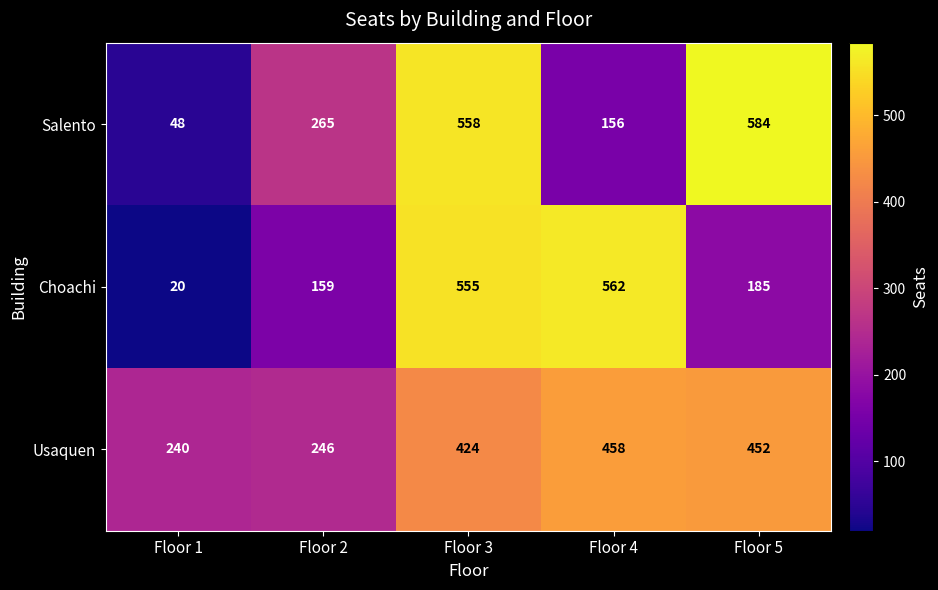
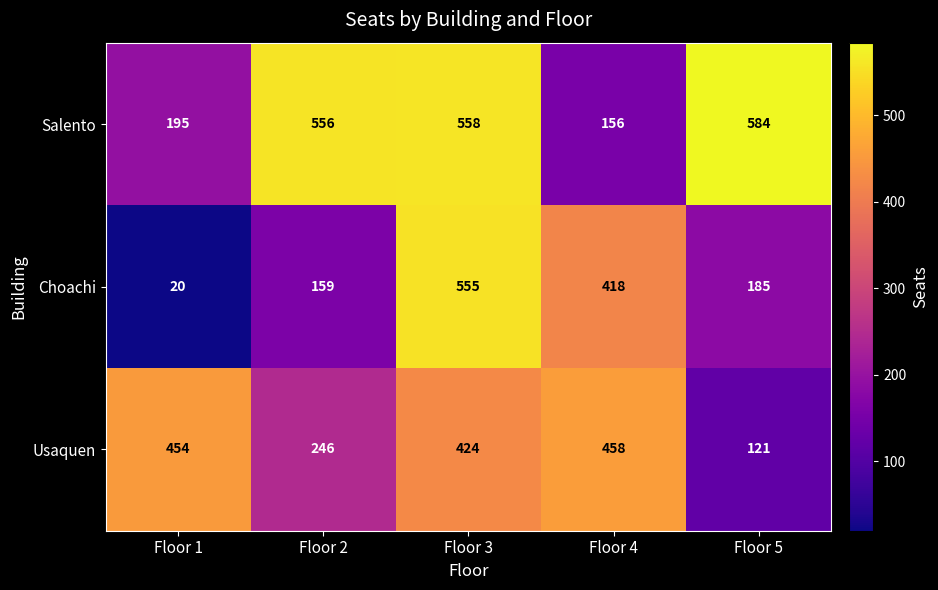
  {
    "Salento": {
-     "Floor 1": 48,
-     "Floor 2": 265,
+     "Floor 1": 195,
+     "Floor 2": 556,
      "Floor 3": 558,
      "Floor 4": 156,
      "Floor 5": 584
    },
    "Choachi": {
      "Floor 1": 20,
      "Floor 2": 159,
      "Floor 3": 555,
-     "Floor 4": 562,
+     "Floor 4": 418,
      "Floor 5": 185
    },
    "Usaquen": {
-     "Floor 1": 240,
+     "Floor 1": 454,
      "Floor 2": 246,
      "Floor 3": 424,
      "Floor 4": 458,
-     "Floor 5": 452
+     "Floor 5": 121
    }
  }
